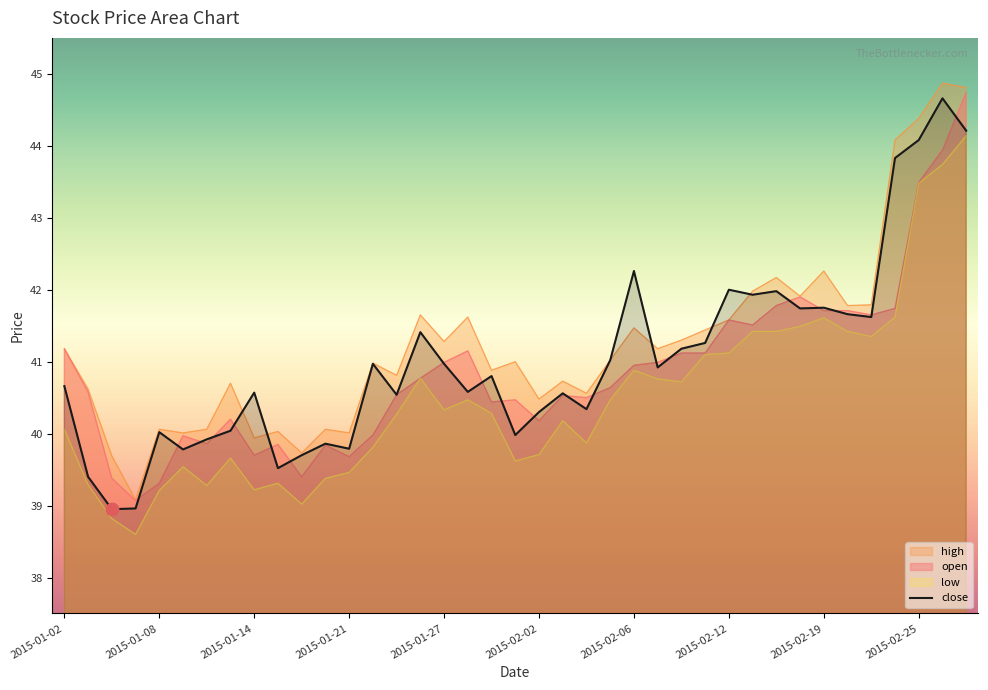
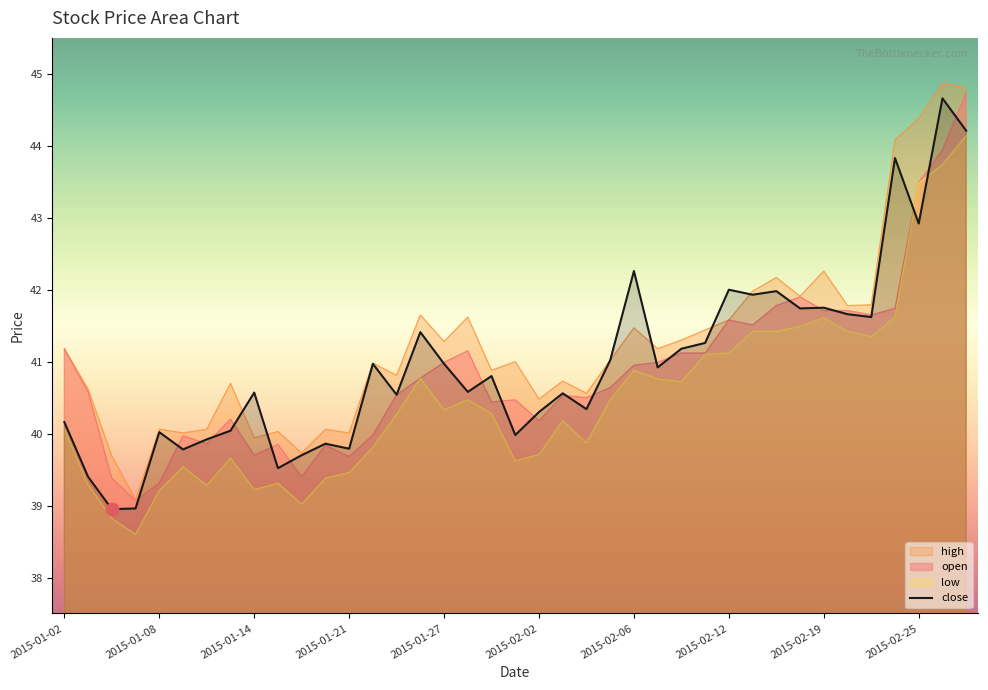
  {
    "close": {
-     "2015-01-02": 40.7,
+     "2015-01-02": 40.2,
      "2015-01-08": 40.0,
      "2015-01-14": 40.6,
      "2015-01-21": 39.8,
      "2015-02-02": 40.3,
      "2015-02-06": 42.3,
      "2015-02-12": 42.0,
      "2015-02-19": 41.8,
-     "2015-02-25": 44.1
+     "2015-02-25": 42.9
    }
  }
